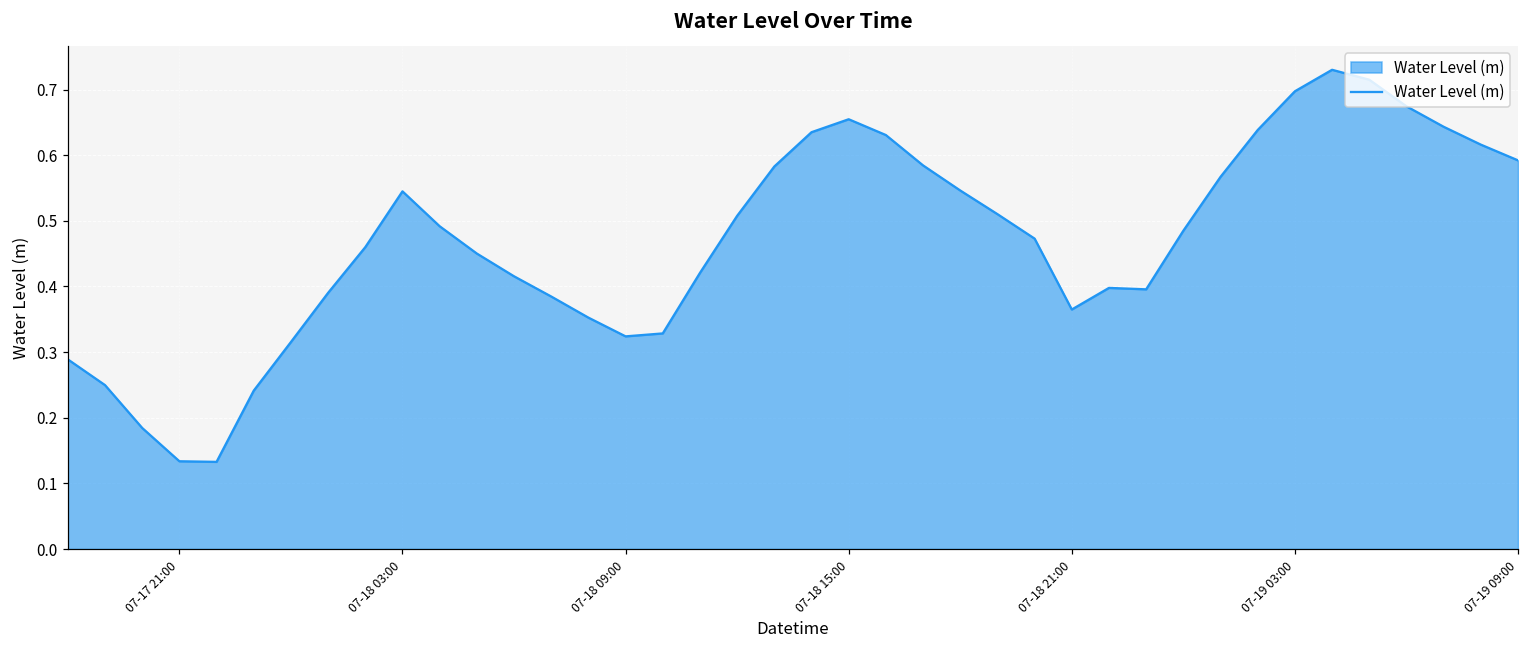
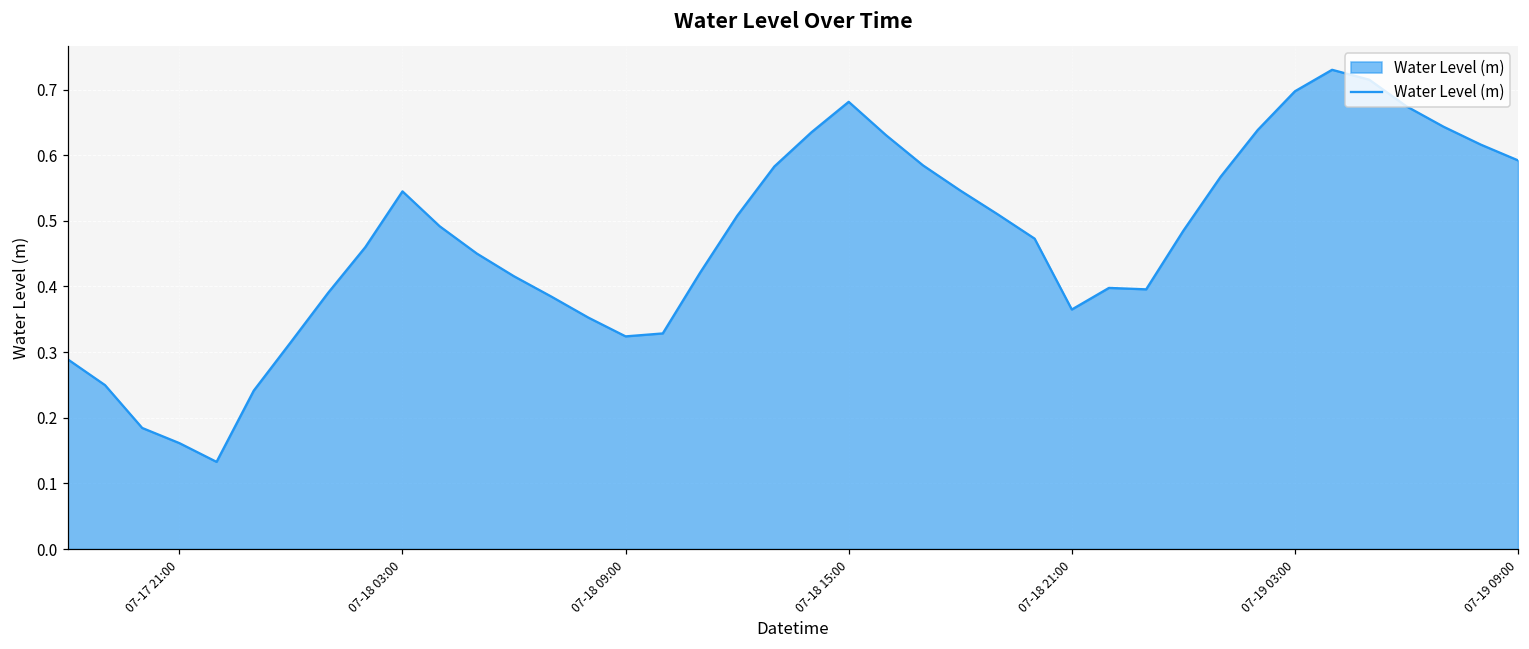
  {
-   "07-17 21:00": 0.13,
+   "07-17 21:00": 0.16,
    "07-18 03:00": 0.54,
    "07-18 09:00": 0.32,
-   "07-18 15:00": 0.65,
+   "07-18 15:00": 0.68,
    "07-18 21:00": 0.36,
    "07-19 03:00": 0.70,
    "07-19 09:00": 0.59
  }
